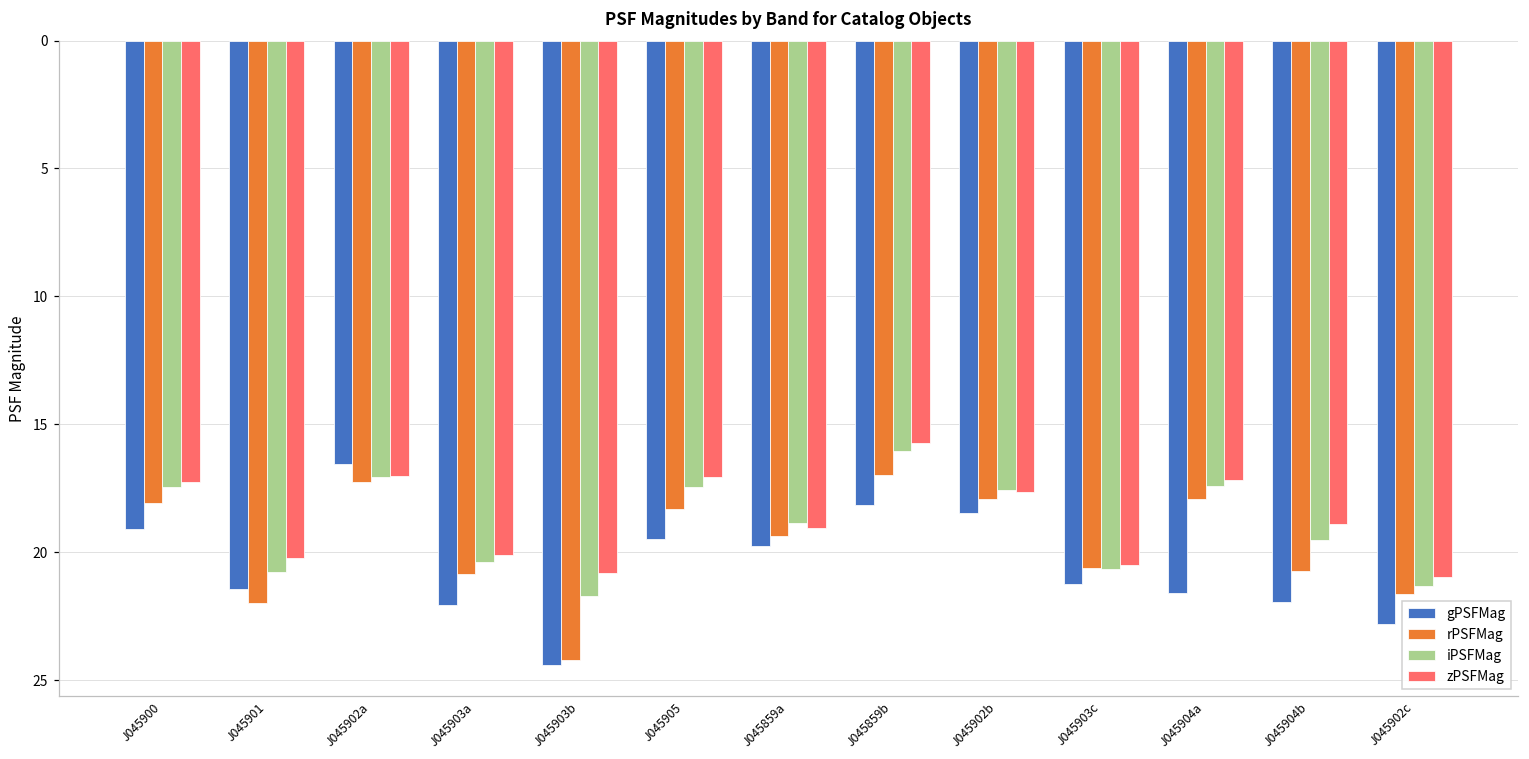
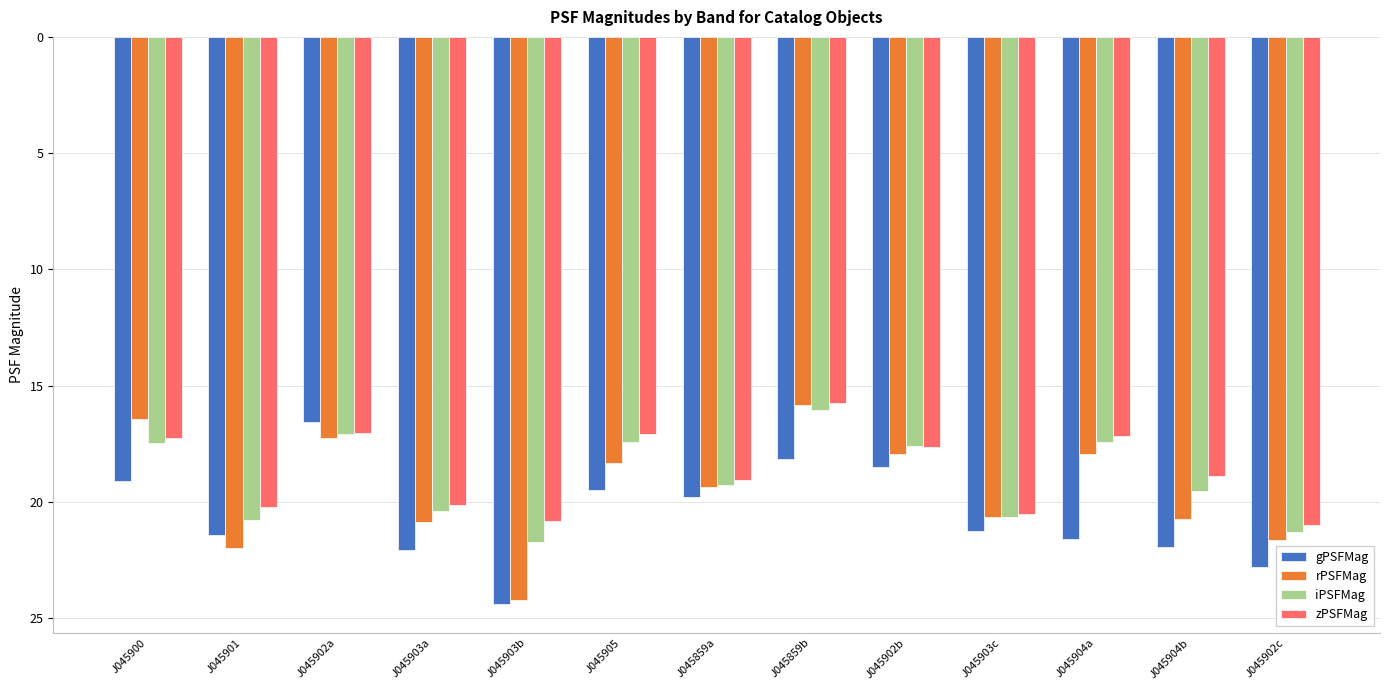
  {
    "gPSFMag": {
      "J045900": 19.1,
      "J045901": 21.4,
      "J045902a": 16.5,
      "J045903a": 22.1,
      "J045903b": 24.4,
      "J045905": 19.5,
      "J045859a": 19.8,
      "J045859b": 18.2,
      "J045902b": 18.5,
      "J045903c": 21.3,
      "J045904a": 21.6,
      "J045904b": 21.9,
      "J045902c": 22.8
    },
    "rPSFMag": {
-     "J045900": 18.1,
+     "J045900": 16.4,
      "J045901": 22.0,
      "J045902a": 17.3,
      "J045903a": 20.8,
      "J045903b": 24.2,
      "J045905": 18.3,
      "J045859a": 19.4,
-     "J045859b": 17.0,
+     "J045859b": 15.8,
      "J045902b": 17.9,
      "J045903c": 20.6,
      "J045904a": 17.9,
      "J045904b": 20.7,
      "J045902c": 21.6
    },
    "iPSFMag": {
      "J045900": 17.5,
      "J045901": 20.8,
      "J045902a": 17.1,
      "J045903a": 20.4,
      "J045903b": 21.7,
      "J045905": 17.4,
-     "J045859a": 18.9,
+     "J045859a": 19.3,
      "J045859b": 16.0,
      "J045902b": 17.6,
      "J045903c": 20.7,
      "J045904a": 17.4,
      "J045904b": 19.5,
      "J045902c": 21.3
    },
    "zPSFMag": {
      "J045900": 17.2,
      "J045901": 20.2,
      "J045902a": 17.0,
      "J045903a": 20.1,
      "J045903b": 20.8,
      "J045905": 17.1,
      "J045859a": 19.1,
      "J045859b": 15.7,
      "J045902b": 17.6,
      "J045903c": 20.5,
      "J045904a": 17.2,
      "J045904b": 18.9,
      "J045902c": 21.0
    }
  }
